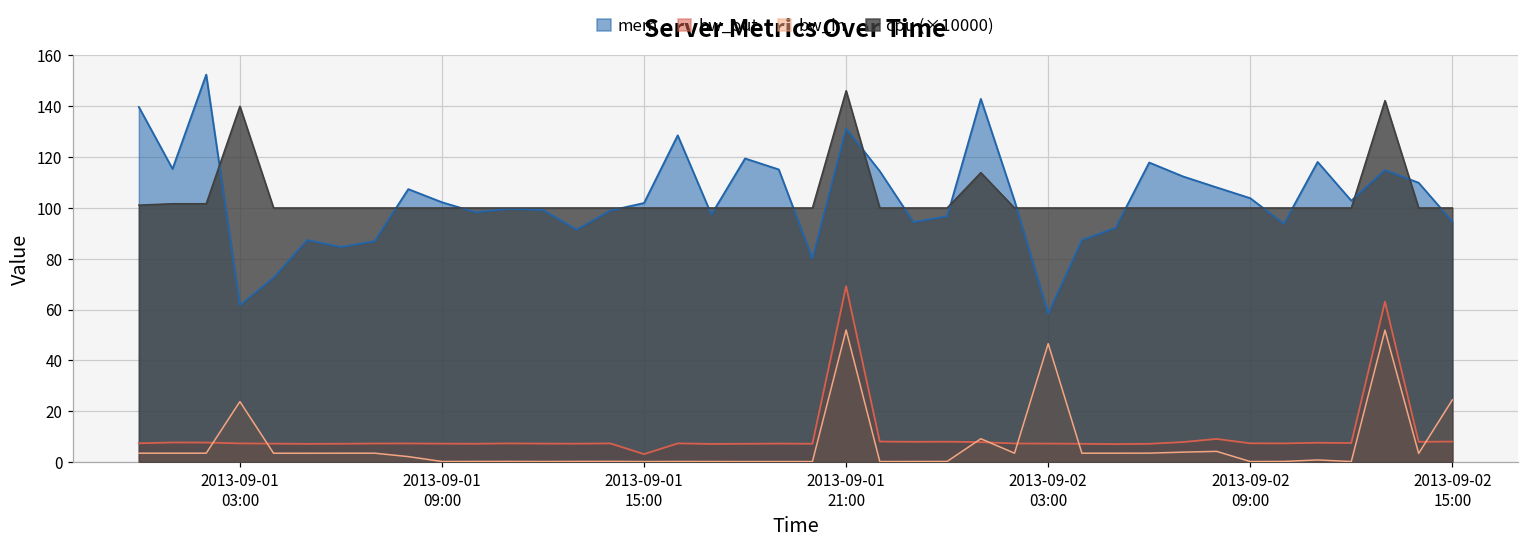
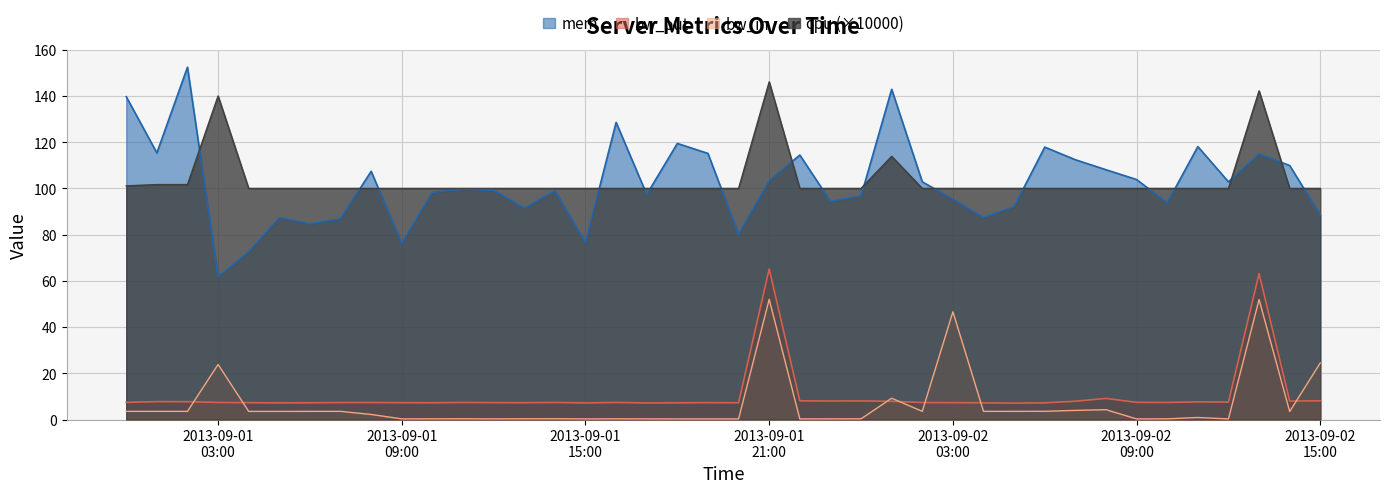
  {
    "mem": {
      "2013-09-01 03:00": 62,
-     "2013-09-01 09:00": 102,
-     "2013-09-01 15:00": 102,
-     "2013-09-01 21:00": 131,
-     "2013-09-02 03:00": 58,
+     "2013-09-01 09:00": 76,
+     "2013-09-01 15:00": 77,
+     "2013-09-01 21:00": 103,
+     "2013-09-02 03:00": 95,
      "2013-09-02 09:00": 104,
-     "2013-09-02 15:00": 95
+     "2013-09-02 15:00": 88
    },
    "bw_out": {
      "2013-09-01 03:00": 7,
      "2013-09-01 09:00": 7,
-     "2013-09-01 15:00": 3,
-     "2013-09-01 21:00": 69,
+     "2013-09-01 15:00": 7,
+     "2013-09-01 21:00": 65,
      "2013-09-02 03:00": 7,
      "2013-09-02 09:00": 7,
      "2013-09-02 15:00": 8
    },
    "bw_in": {
      "2013-09-01 03:00": 24,
      "2013-09-01 09:00": 0,
      "2013-09-01 15:00": 0,
      "2013-09-01 21:00": 52,
      "2013-09-02 03:00": 47,
      "2013-09-02 09:00": 0,
      "2013-09-02 15:00": 24
    },
    "cpu (×10000)": {
      "2013-09-01 03:00": 140,
      "2013-09-01 09:00": 100,
      "2013-09-01 15:00": 100,
      "2013-09-01 21:00": 146,
      "2013-09-02 03:00": 100,
      "2013-09-02 09:00": 100,
      "2013-09-02 15:00": 100
    }
  }
